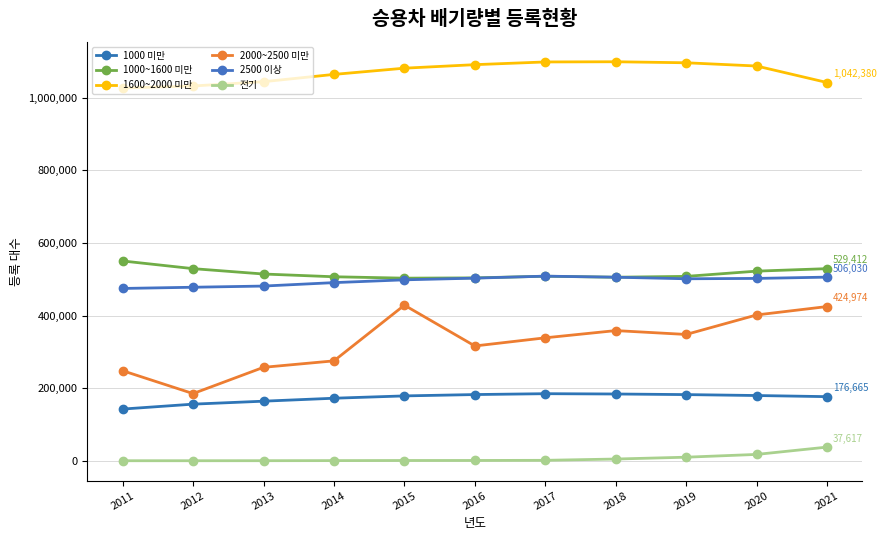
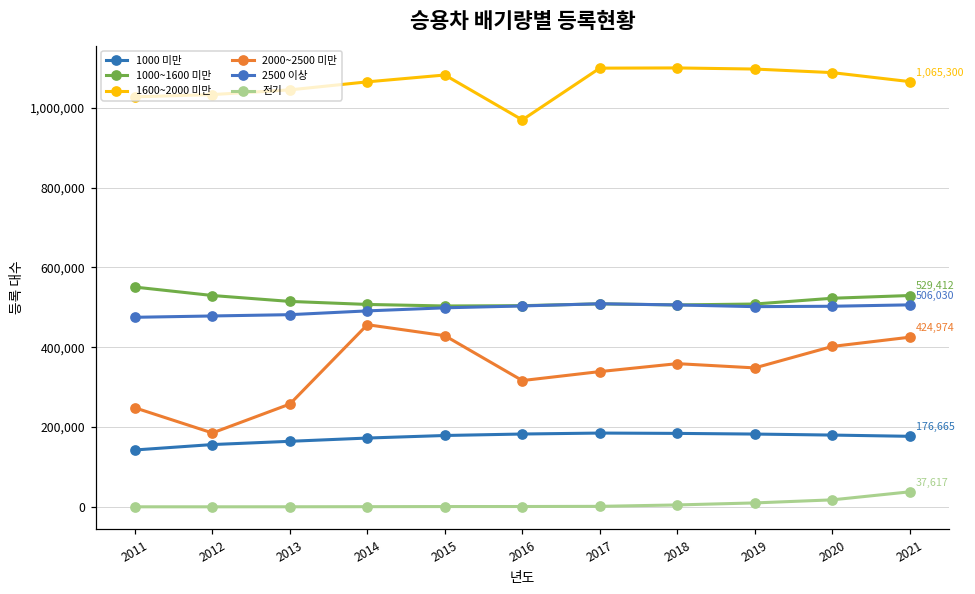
  {
    "1000~1600 미만": {
      "2021": "529,412"
    },
    "1600~2000 미만": {
-     "2016": "1,090,000",
-     "2021": "1,042,380"
+     "2016": "970,000",
+     "2021": "1,065,300"
    },
    "2000~2500 미만": {
      "2011": "250,000",
      "2012": "190,000",
      "2013": "260,000",
-     "2014": "280,000",
+     "2014": "460,000",
      "2015": "430,000",
      "2016": "320,000",
      "2017": "340,000",
      "2018": "360,000",
      "2019": "350,000",
      "2020": "400,000"
    },
    "전기": {
      "2021": "37,617"
    }
  }
